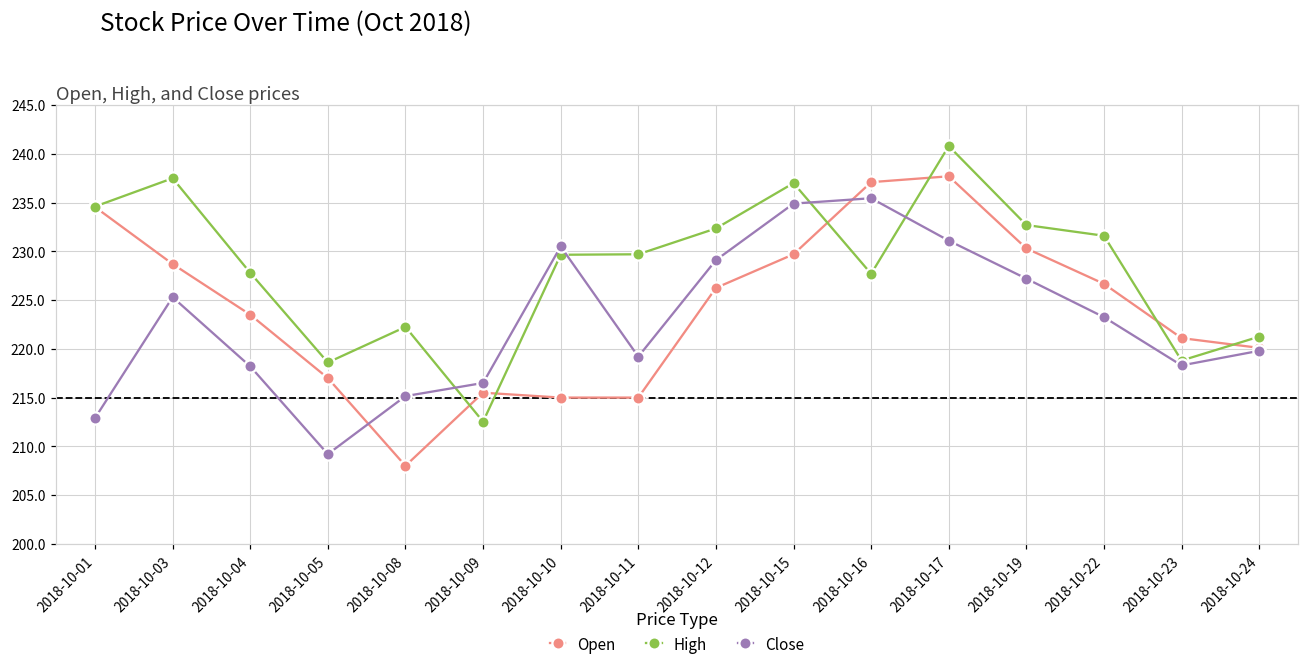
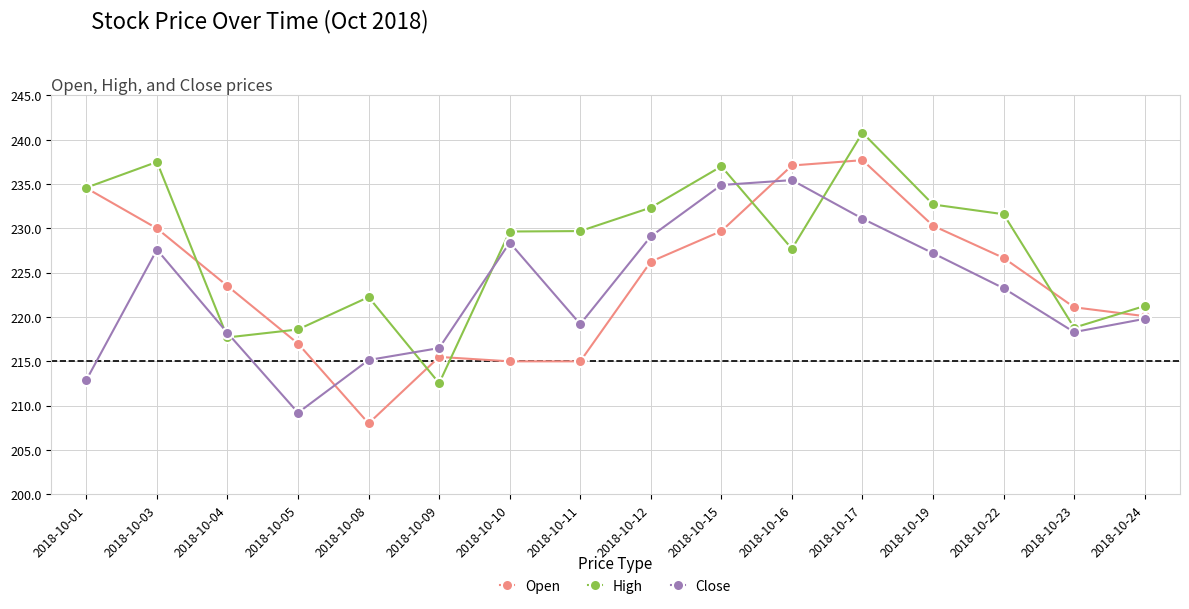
  {
    "Open": {
-     "2018-10-03": 229,
+     "2018-10-03": 230,
      "2018-10-04": 224,
      "2018-10-05": 217,
      "2018-10-08": 208,
      "2018-10-09": 216,
      "2018-10-10": 215,
      "2018-10-11": 215,
      "2018-10-12": 226,
      "2018-10-15": 230,
      "2018-10-16": 237,
      "2018-10-17": 238,
      "2018-10-19": 230,
      "2018-10-22": 227,
      "2018-10-23": 221,
      "2018-10-24": 220
    },
    "High": {
      "2018-10-03": 238,
-     "2018-10-04": 228,
+     "2018-10-04": 218,
      "2018-10-05": 219,
      "2018-10-08": 222,
      "2018-10-09": 213,
      "2018-10-10": 230,
      "2018-10-11": 230,
      "2018-10-12": 232,
      "2018-10-15": 237,
      "2018-10-16": 228,
      "2018-10-17": 241,
      "2018-10-19": 233,
      "2018-10-22": 232,
      "2018-10-23": 219,
      "2018-10-24": 221
    },
    "Close": {
      "2018-10-01": 213,
-     "2018-10-03": 225,
+     "2018-10-03": 228,
      "2018-10-04": 218,
      "2018-10-05": 209,
      "2018-10-08": 215,
      "2018-10-09": 217,
-     "2018-10-10": 231,
+     "2018-10-10": 228,
      "2018-10-11": 219,
      "2018-10-12": 229,
      "2018-10-15": 235,
      "2018-10-16": 235,
      "2018-10-17": 231,
      "2018-10-19": 227,
      "2018-10-22": 223,
      "2018-10-23": 218,
      "2018-10-24": 220
    }
  }
